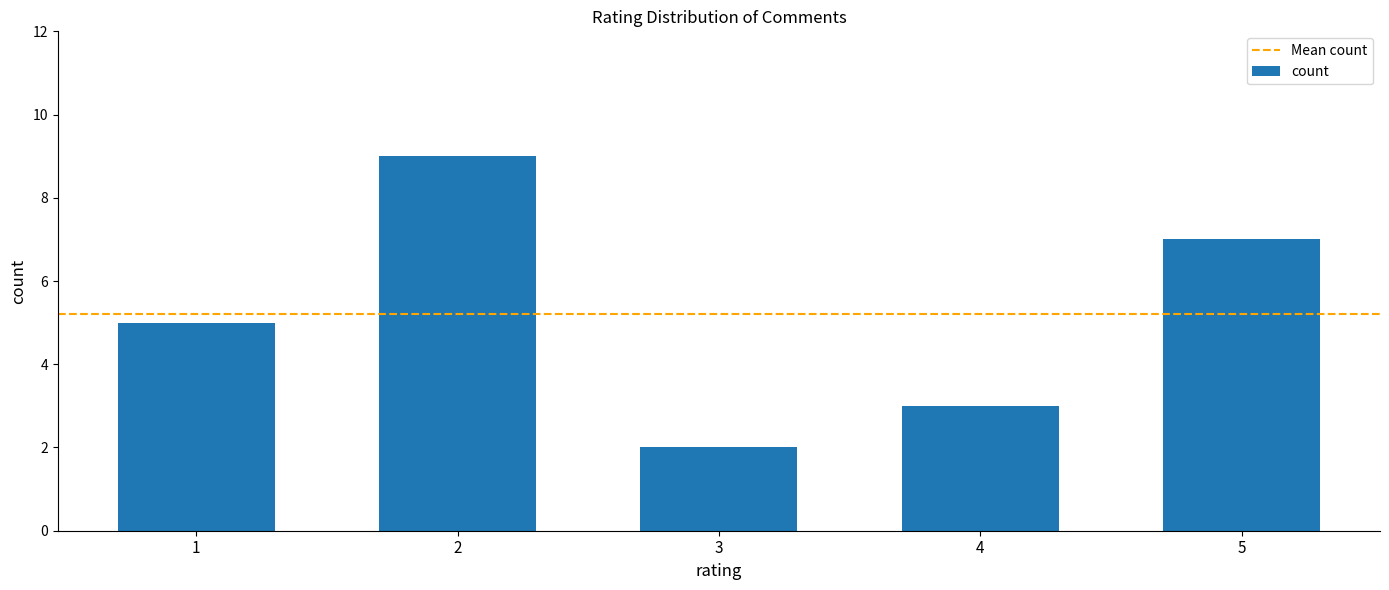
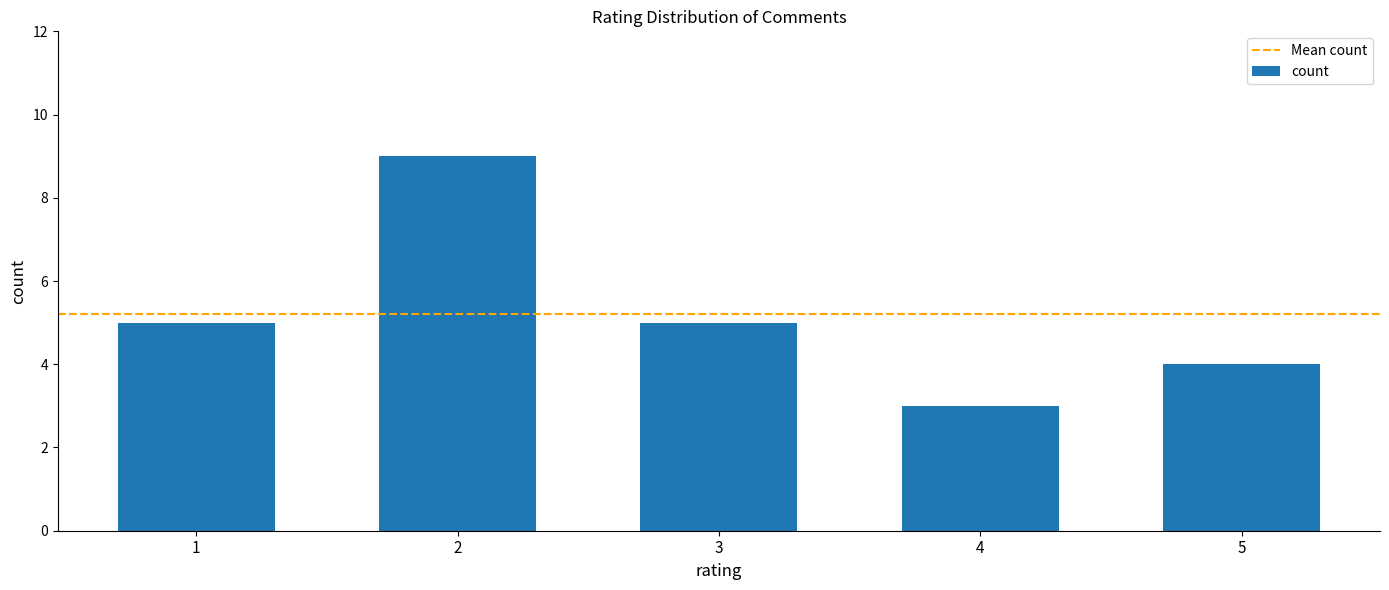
  {
    "1": 5,
    "2": 9,
-   "3": 2,
+   "3": 5,
    "4": 3,
-   "5": 7
+   "5": 4
  }
